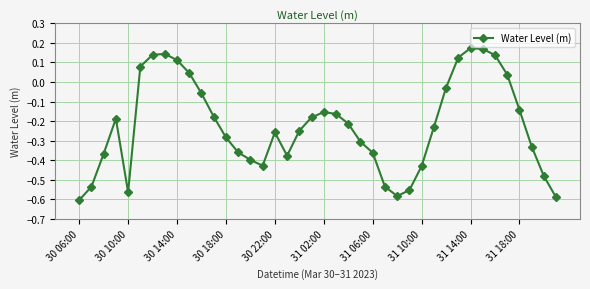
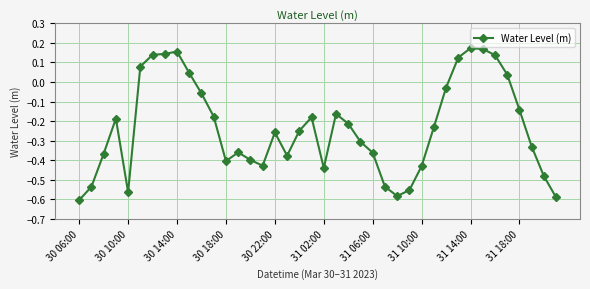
  {
    "30 06:00": -0.60,
    "30 10:00": -0.56,
-   "30 14:00": 0.11,
-   "30 18:00": -0.28,
+   "30 14:00": 0.16,
+   "30 18:00": -0.40,
    "30 22:00": -0.26,
-   "31 02:00": -0.15,
+   "31 02:00": -0.44,
    "31 06:00": -0.36,
    "31 10:00": -0.43,
    "31 14:00": 0.17,
    "31 18:00": -0.14
  }
